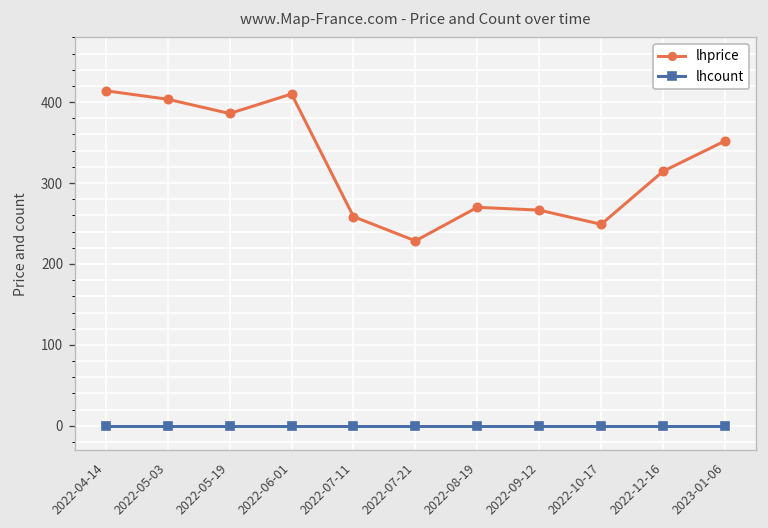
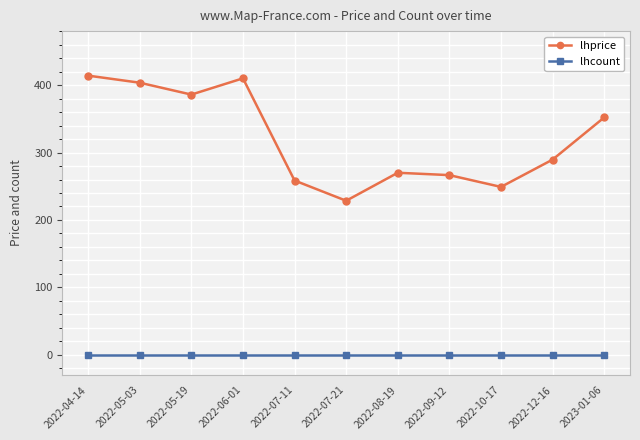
  {
    "lhprice": {
      "2022-04-14": 410,
      "2022-05-03": 400,
      "2022-05-19": 390,
      "2022-06-01": 410,
      "2022-07-11": 260,
      "2022-07-21": 230,
      "2022-08-19": 270,
      "2022-09-12": 270,
      "2022-10-17": 250,
-     "2022-12-16": 310,
+     "2022-12-16": 290,
      "2023-01-06": 350
    },
    "lhcount": {
      "2022-04-14": 0,
      "2022-05-03": 0,
      "2022-05-19": 0,
      "2022-06-01": 0,
      "2022-07-11": 0,
      "2022-07-21": 0,
      "2022-08-19": 0,
      "2022-09-12": 0,
      "2022-10-17": 0,
      "2022-12-16": 0,
      "2023-01-06": 0
    }
  }
